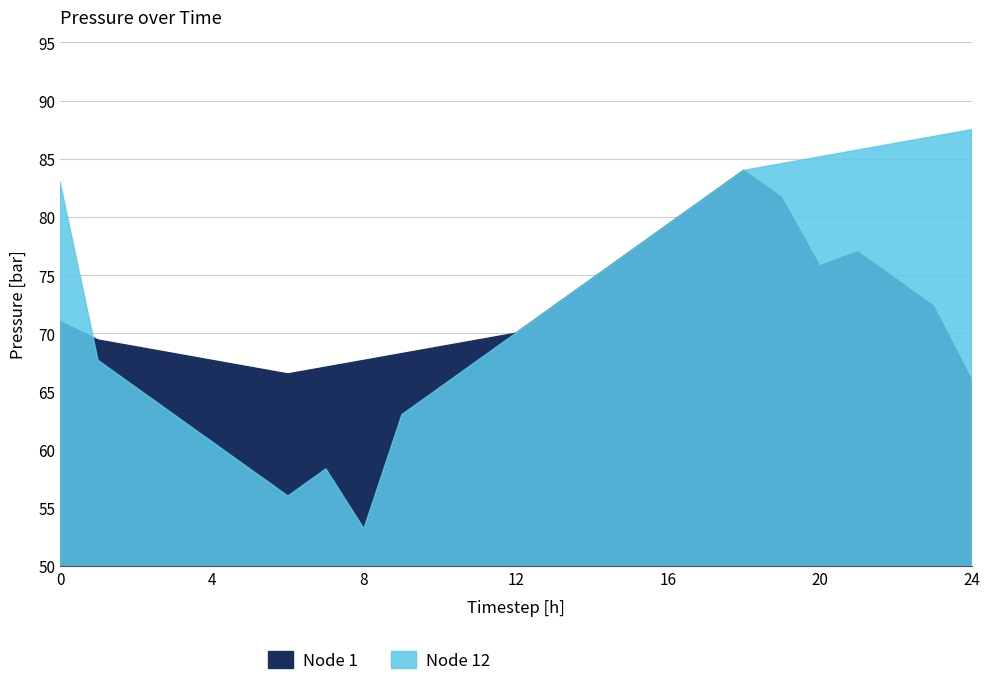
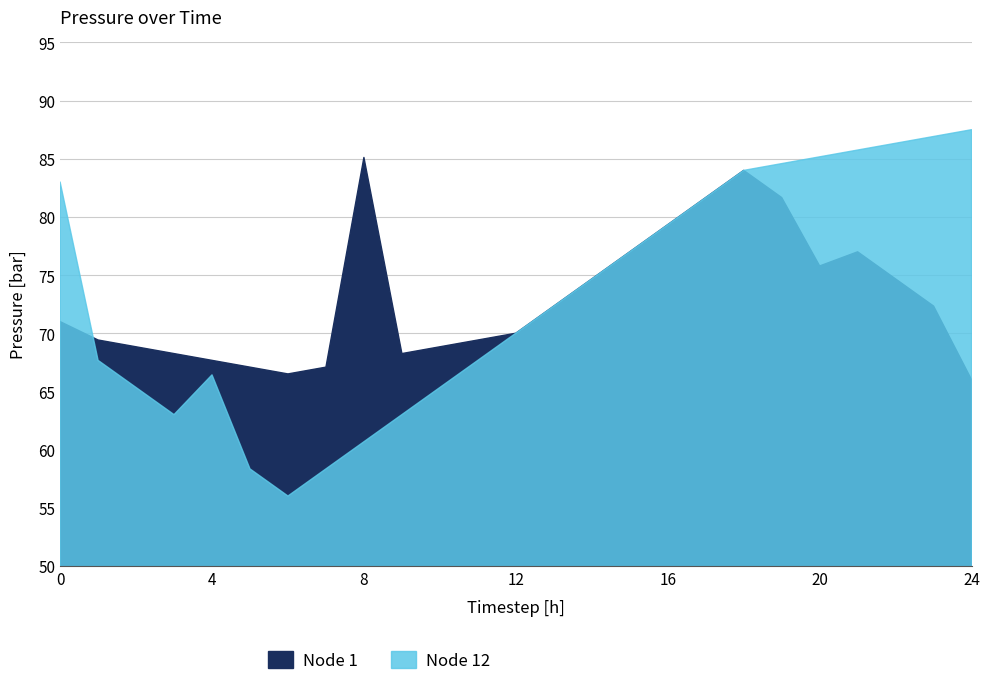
  {
    "Node 1": {
      "0": 71.0,
      "4": 67.7,
-     "8": 67.7,
+     "8": 85.1,
      "20": 75.8,
      "24": 66.0
    },
    "Node 12": {
      "0": 83.0,
-     "4": 60.7,
-     "8": 53.2,
+     "4": 66.4,
+     "8": 60.7,
      "20": 85.2,
      "24": 87.5
    }
  }
